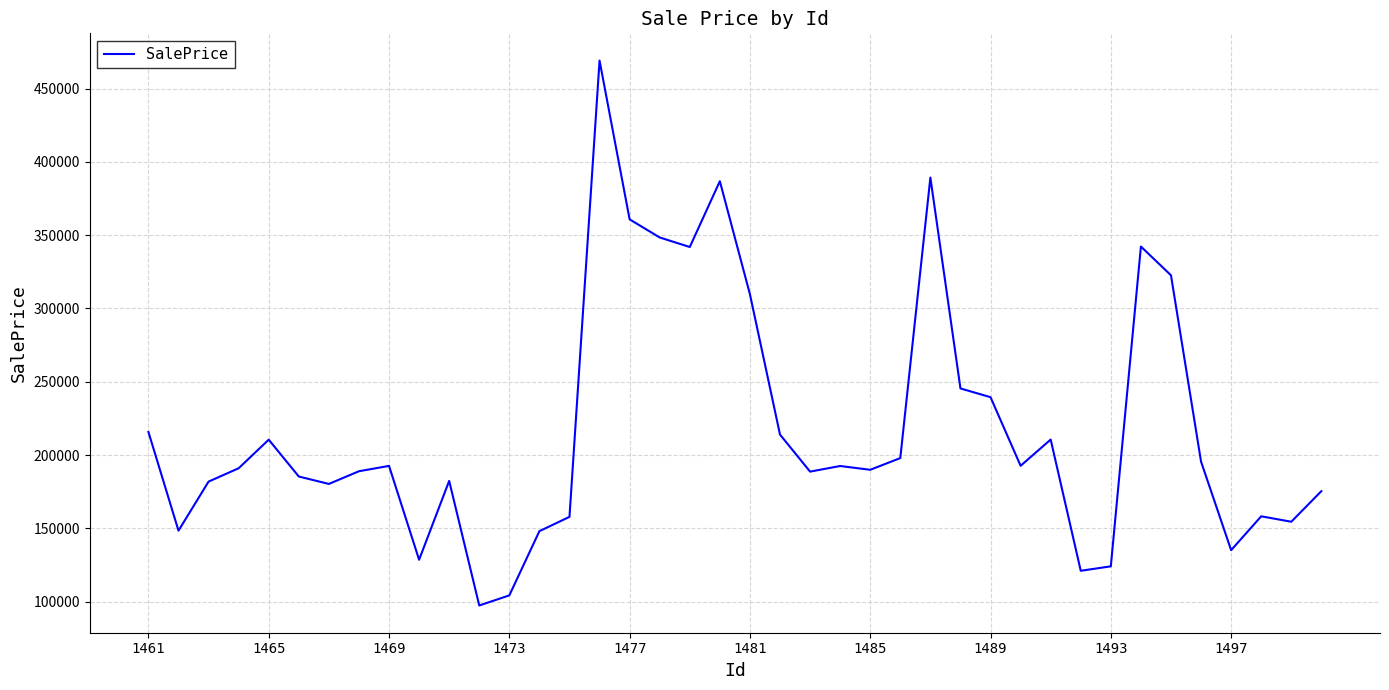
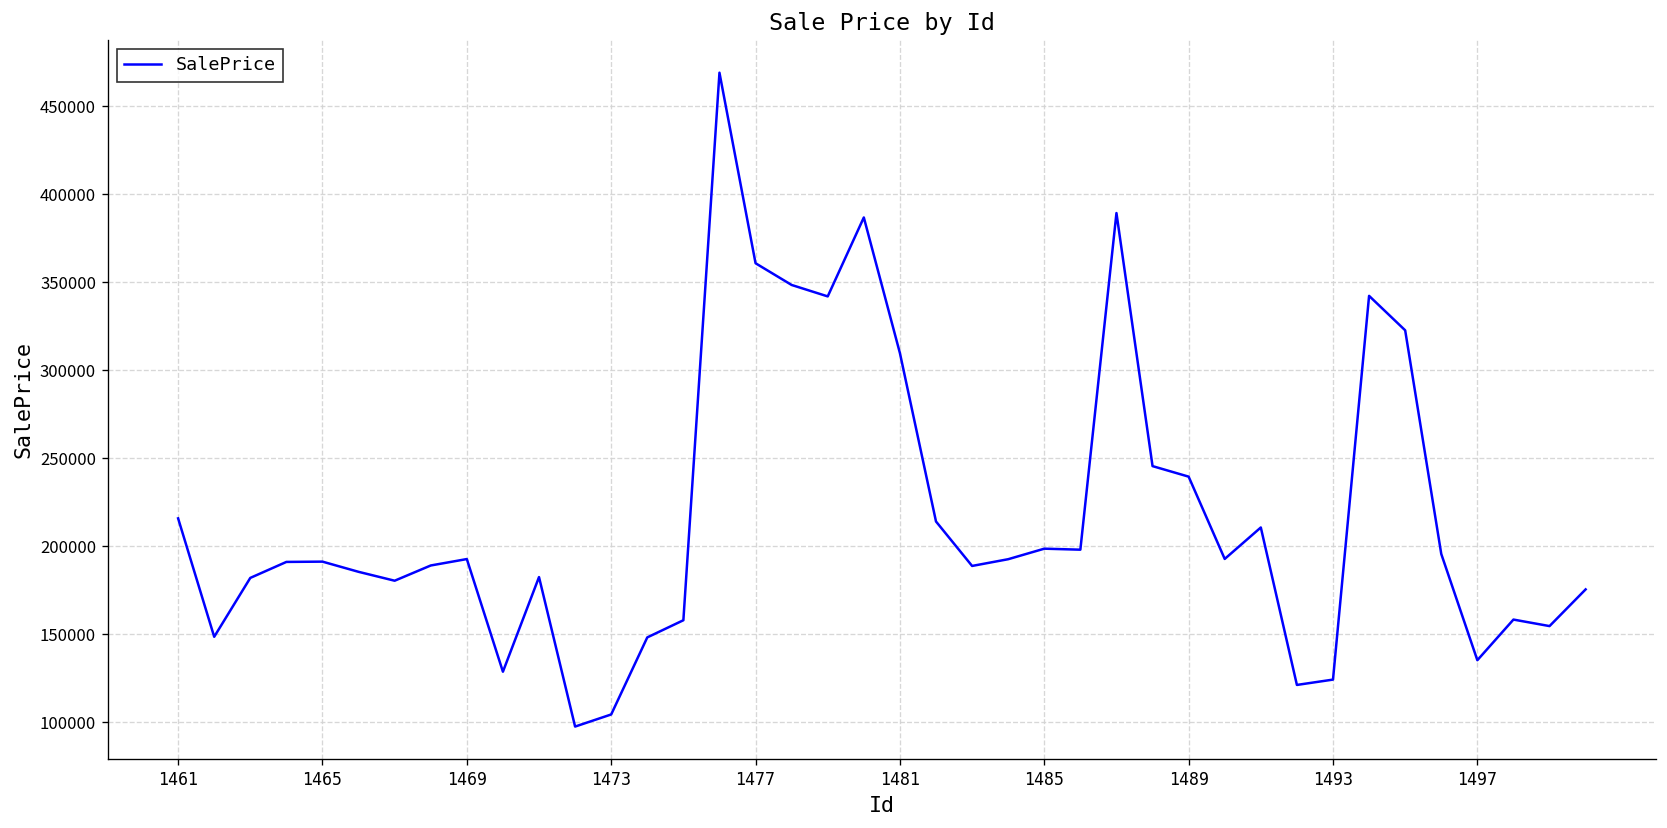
  {
    "1461": 216000,
-   "1465": 211000,
+   "1465": 191000,
    "1469": 193000,
    "1473": 104000,
    "1477": 361000,
    "1481": 310000,
-   "1485": 190000,
+   "1485": 199000,
    "1489": 239000,
    "1493": 124000,
    "1497": 135000
  }
